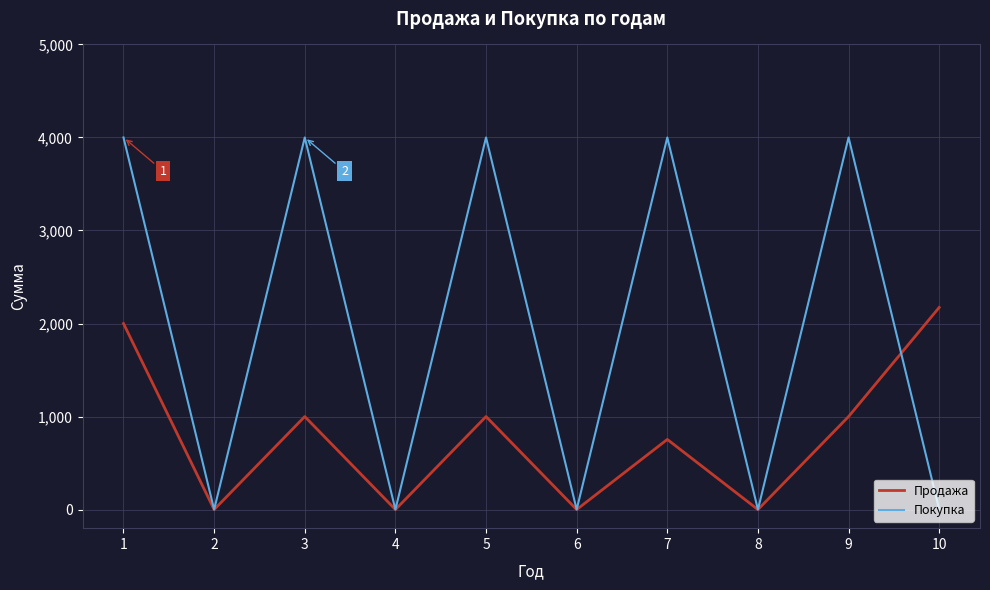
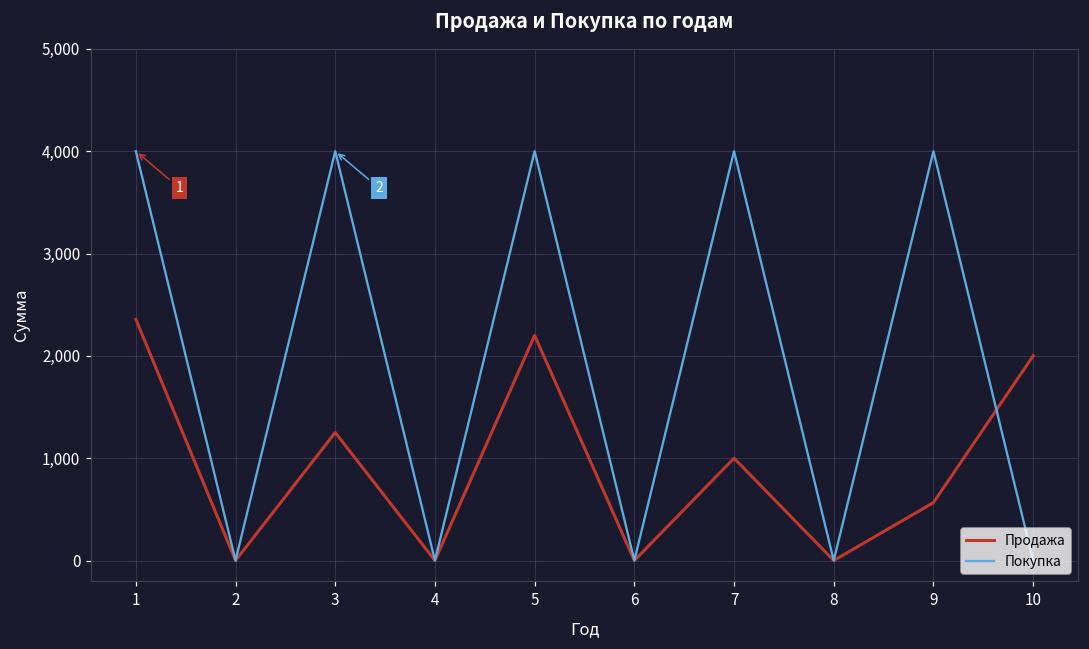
  {
    "Продажа": {
-     "1": "2,000",
-     "3": "1,000",
-     "5": "1,000",
-     "7": "800",
-     "9": "1,000",
-     "10": "2,200"
+     "1": "2,400",
+     "3": "1,300",
+     "5": "2,200",
+     "7": "1,000",
+     "9": "600",
+     "10": "2,000"
    },
    "Покупка": {
      "5": "4,000",
      "7": "4,000",
      "9": "4,000"
    }
  }
